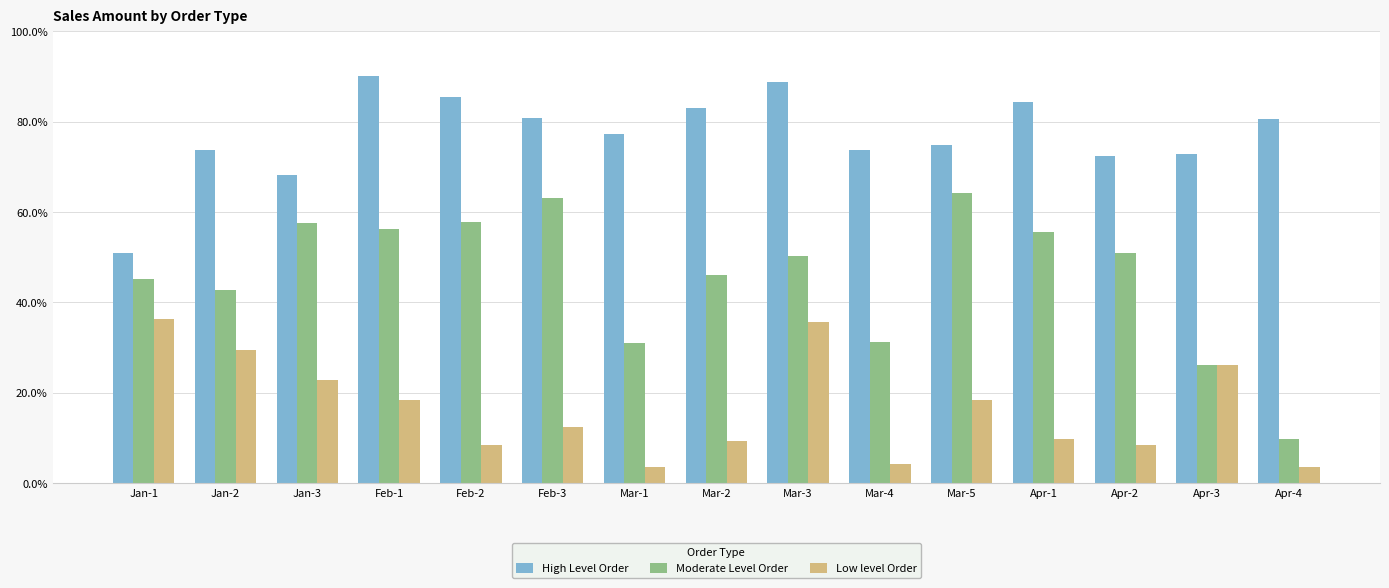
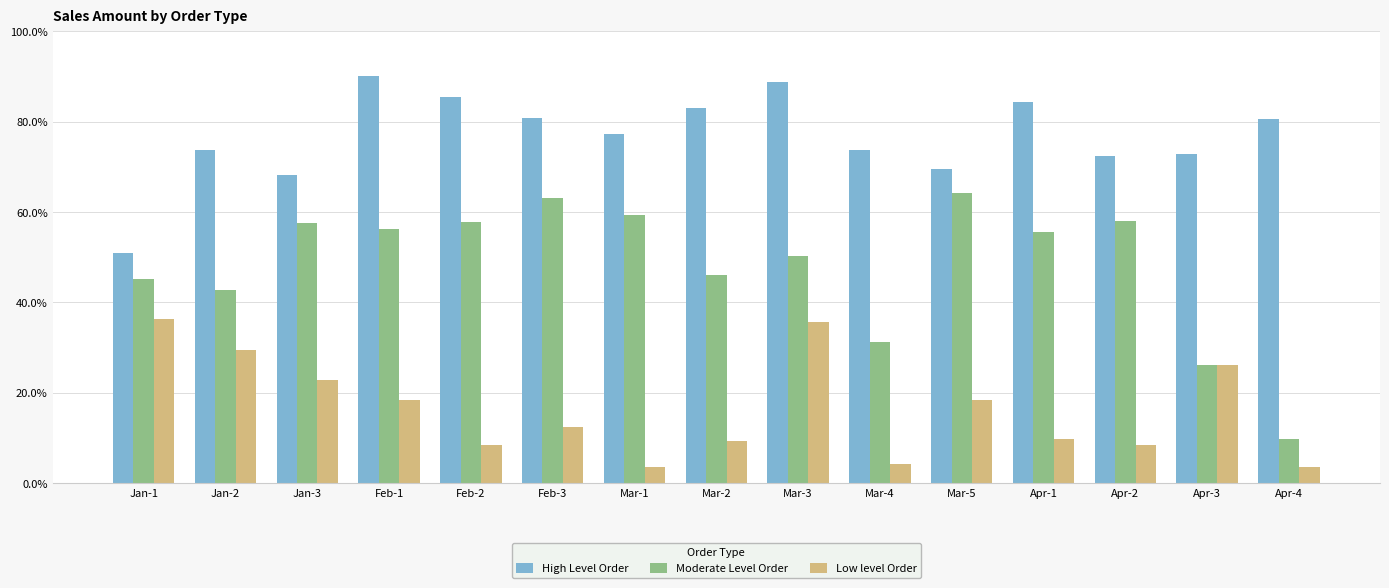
  {
    "High Level Order": {
      "Jan-1": "51%",
      "Jan-2": "74%",
      "Jan-3": "68%",
      "Feb-1": "90%",
      "Feb-2": "86%",
      "Feb-3": "81%",
      "Mar-1": "77%",
      "Mar-2": "83%",
      "Mar-3": "89%",
      "Mar-4": "74%",
-     "Mar-5": "75%",
+     "Mar-5": "69%",
      "Apr-1": "84%",
      "Apr-2": "72%",
      "Apr-3": "73%",
      "Apr-4": "81%"
    },
    "Moderate Level Order": {
      "Jan-1": "45%",
      "Jan-2": "43%",
      "Jan-3": "57%",
      "Feb-1": "56%",
      "Feb-2": "58%",
      "Feb-3": "63%",
-     "Mar-1": "31%",
+     "Mar-1": "59%",
      "Mar-2": "46%",
      "Mar-3": "50%",
      "Mar-4": "31%",
      "Mar-5": "64%",
      "Apr-1": "55%",
-     "Apr-2": "51%",
+     "Apr-2": "58%",
      "Apr-3": "26%",
      "Apr-4": "10%"
    },
    "Low level Order": {
      "Jan-1": "36%",
      "Jan-2": "29%",
      "Jan-3": "23%",
      "Feb-1": "18%",
      "Feb-2": "8%",
      "Feb-3": "12%",
      "Mar-1": "4%",
      "Mar-2": "9%",
      "Mar-3": "36%",
      "Mar-4": "4%",
      "Mar-5": "18%",
      "Apr-1": "10%",
      "Apr-2": "8%",
      "Apr-3": "26%",
      "Apr-4": "4%"
    }
  }
